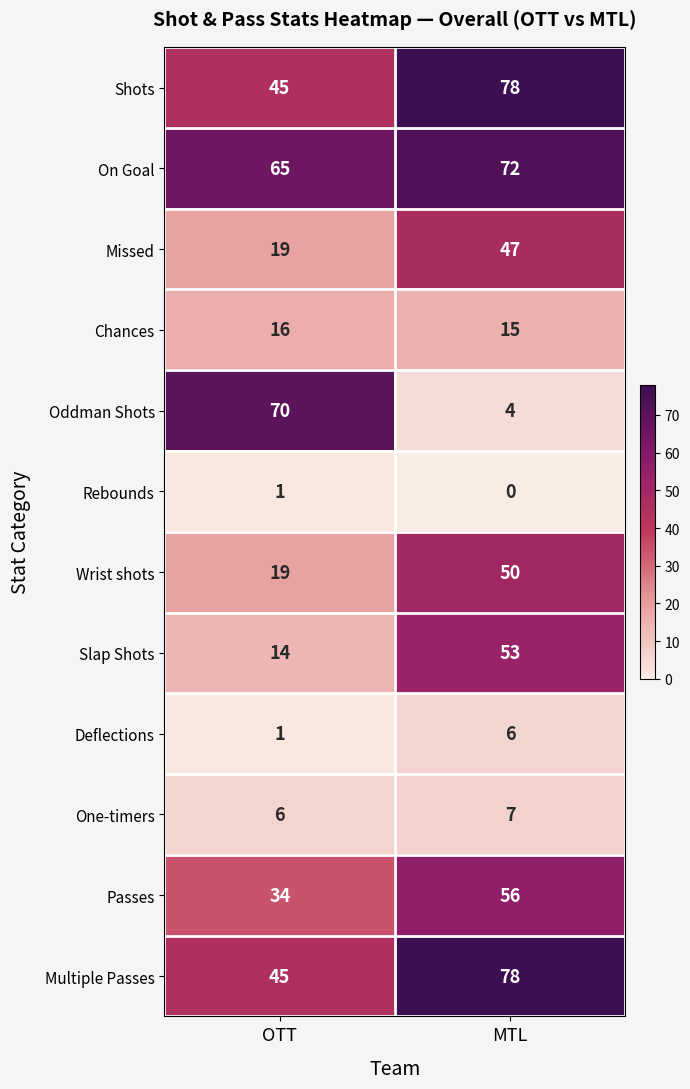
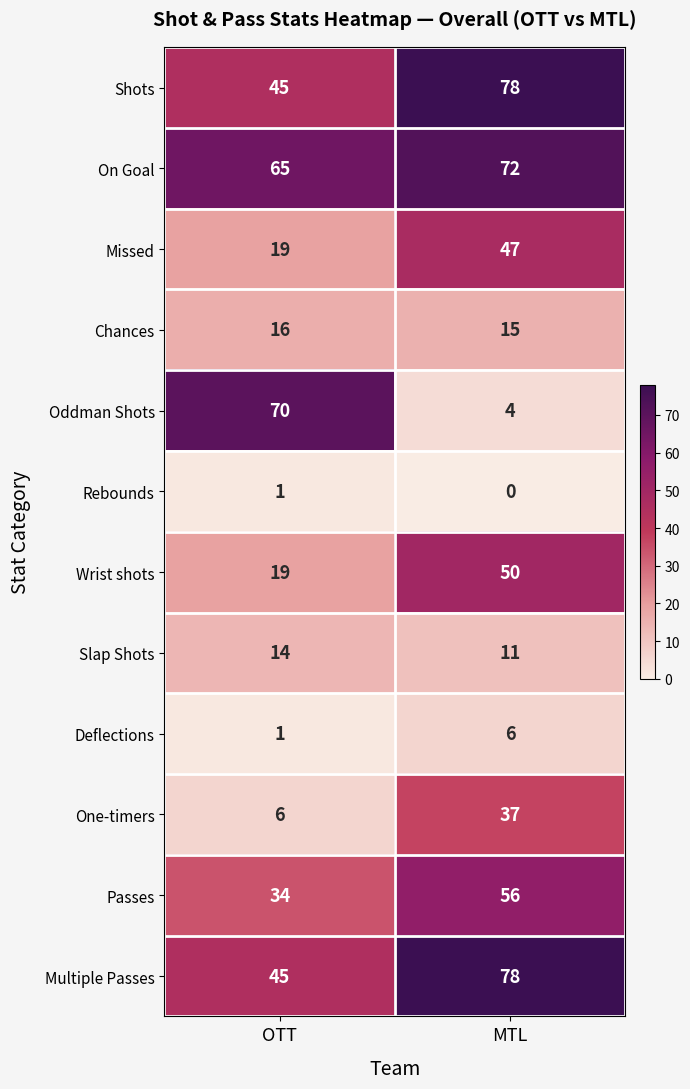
  {
    "Shots": {
      "OTT": 45,
      "MTL": 78
    },
    "On Goal": {
      "OTT": 65,
      "MTL": 72
    },
    "Missed": {
      "OTT": 19,
      "MTL": 47
    },
    "Chances": {
      "OTT": 16,
      "MTL": 15
    },
    "Oddman Shots": {
      "OTT": 70,
      "MTL": 4
    },
    "Rebounds": {
      "OTT": 1,
      "MTL": 0
    },
    "Wrist shots": {
      "OTT": 19,
      "MTL": 50
    },
    "Slap Shots": {
      "OTT": 14,
-     "MTL": 53
+     "MTL": 11
    },
    "Deflections": {
      "OTT": 1,
      "MTL": 6
    },
    "One-timers": {
      "OTT": 6,
-     "MTL": 7
+     "MTL": 37
    },
    "Passes": {
      "OTT": 34,
      "MTL": 56
    },
    "Multiple Passes": {
      "OTT": 45,
      "MTL": 78
    }
  }
